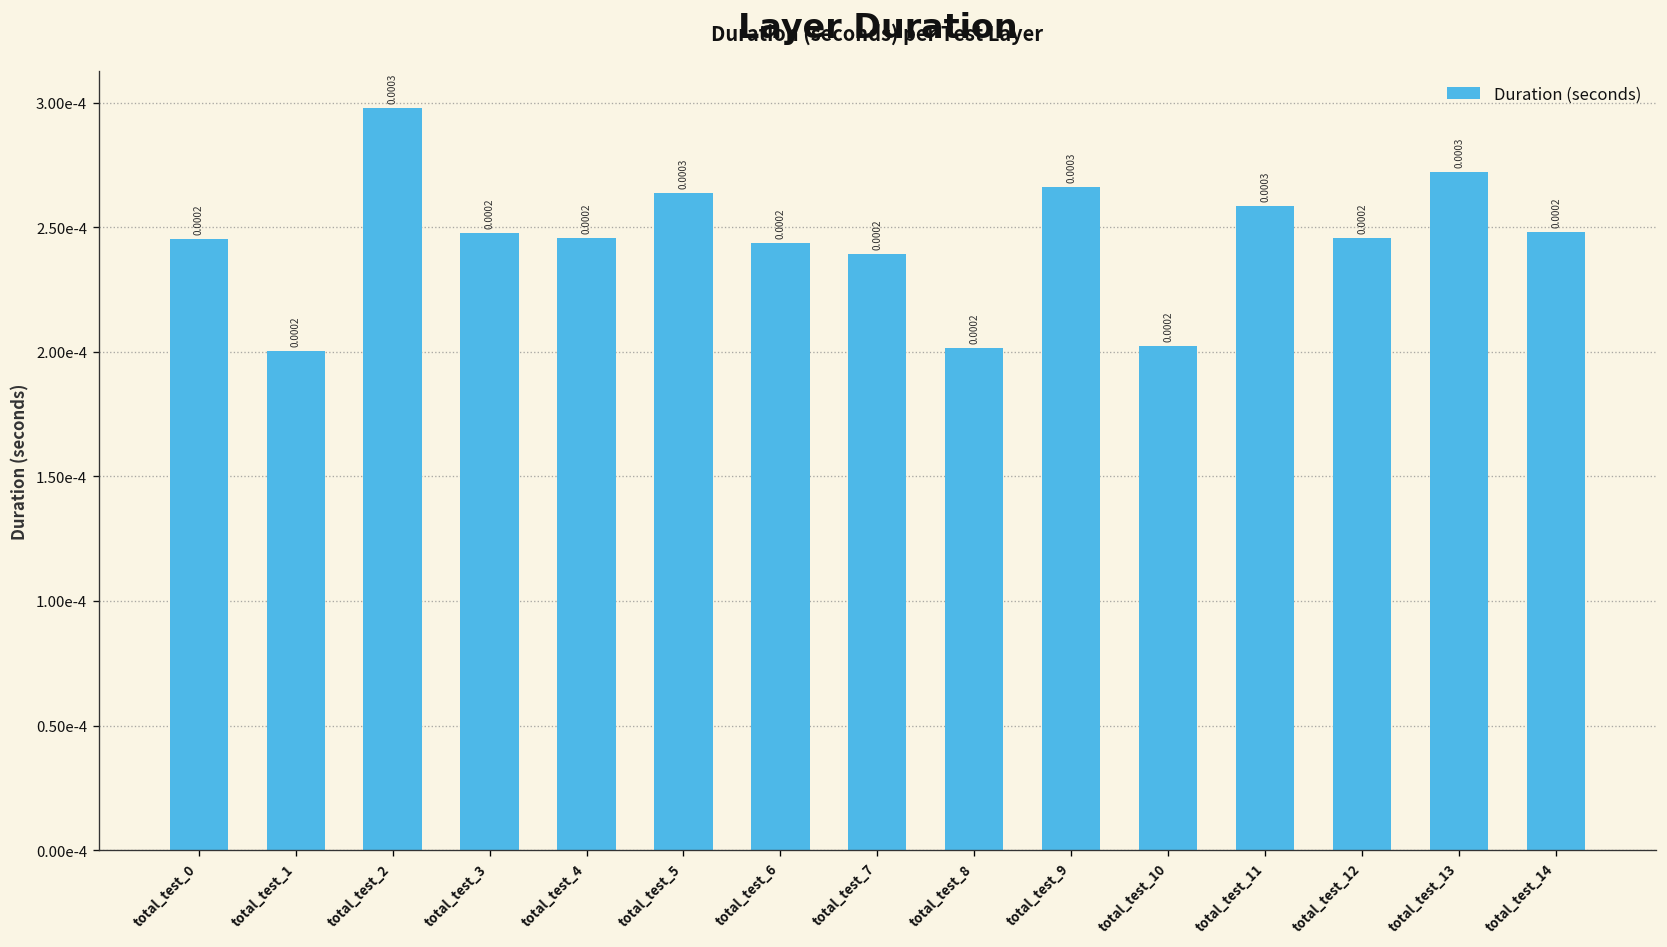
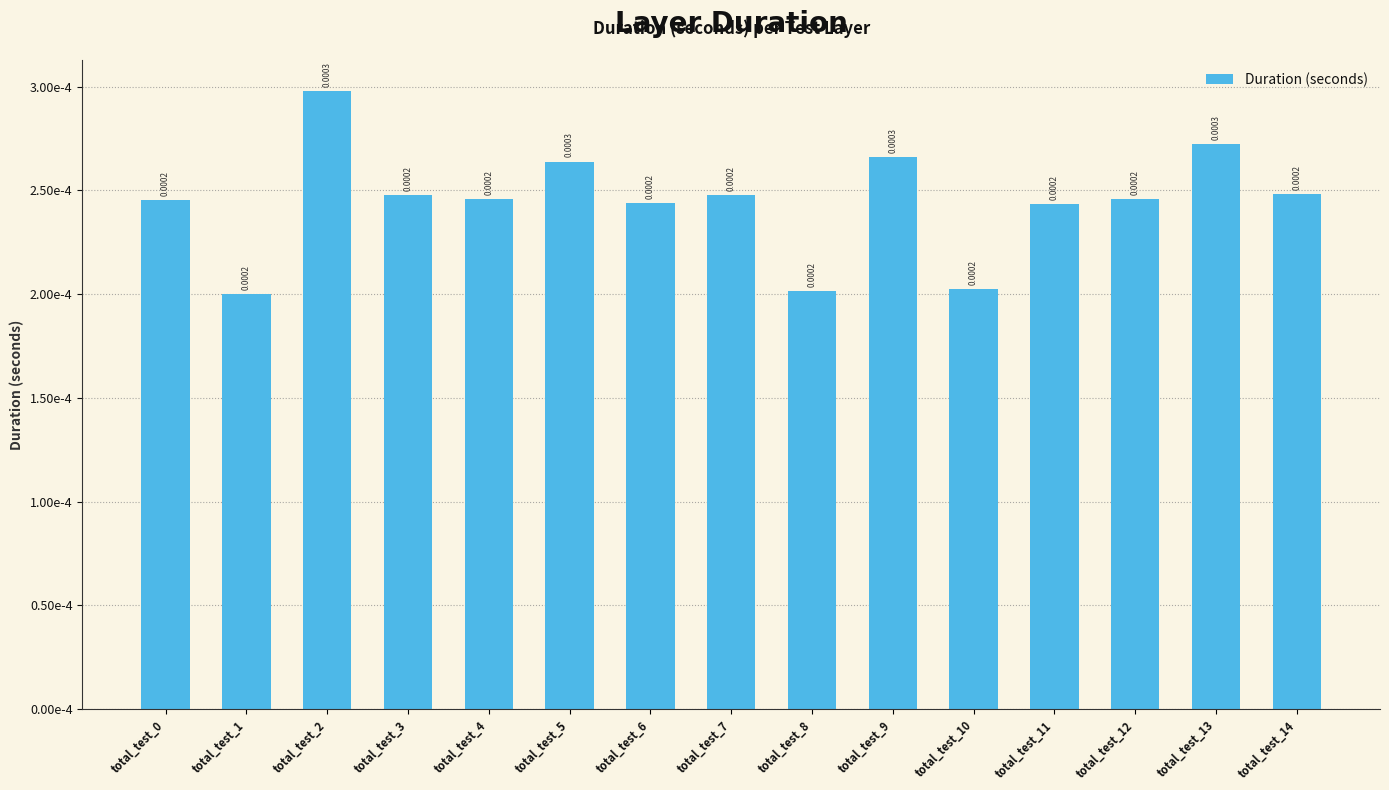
  {
    "total_test_0": 0.0002,
    "total_test_1": 0.0002,
    "total_test_2": 0.0003,
    "total_test_3": 0.0002,
    "total_test_4": 0.0002,
    "total_test_5": 0.0003,
    "total_test_6": 0.0002,
-   "total_test_7": 0.000239,
+   "total_test_7": 0.000248,
    "total_test_8": 0.0002,
    "total_test_9": 0.0003,
    "total_test_10": 0.0002,
-   "total_test_11": 0.0003,
+   "total_test_11": 0.0002,
    "total_test_12": 0.0002,
    "total_test_13": 0.0003,
    "total_test_14": 0.0002
  }
